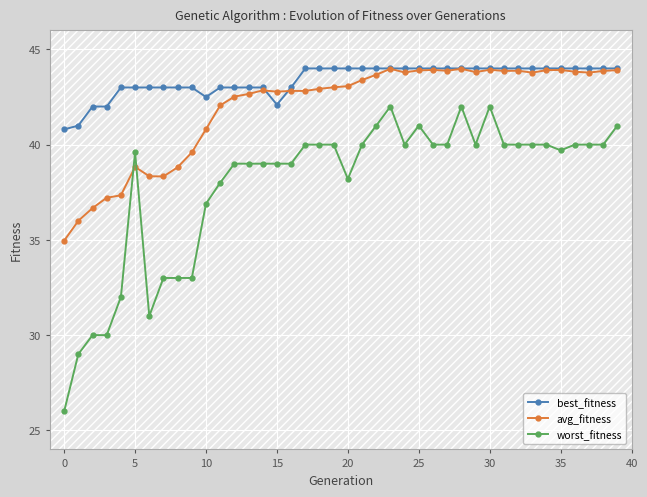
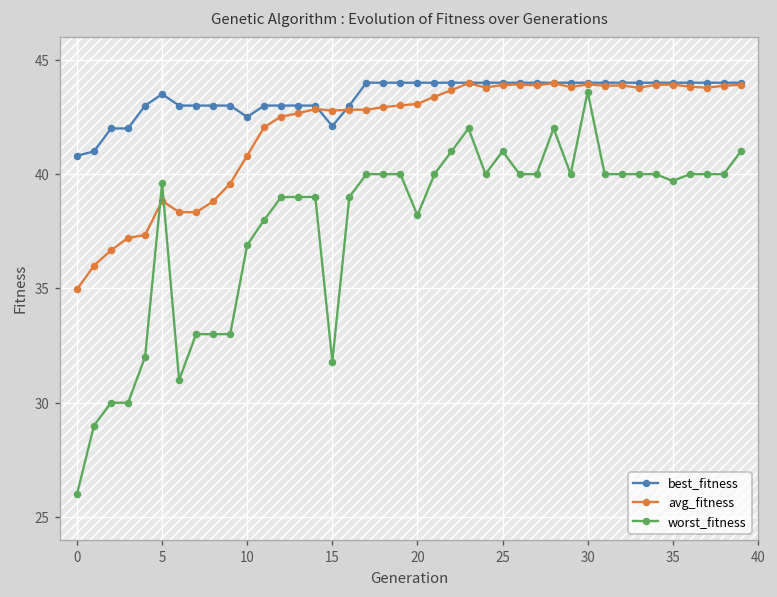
  {
    "best_fitness": {
      "0": 40.8,
-     "5": 43.0,
+     "5": 43.5,
      "10": 42.5,
      "15": 42.1,
      "20": 44.0
    },
    "avg_fitness": {
      "0": 35.0,
      "5": 38.8,
      "10": 40.8,
      "15": 42.8,
      "20": 43.1
    },
    "worst_fitness": {
      "0": 26.0,
      "5": 39.6,
      "10": 36.9,
-     "15": 39.0,
+     "15": 31.8,
      "20": 38.2,
      "25": 41.0,
-     "30": 42.0,
+     "30": 43.6,
      "35": 39.7
    }
  }
